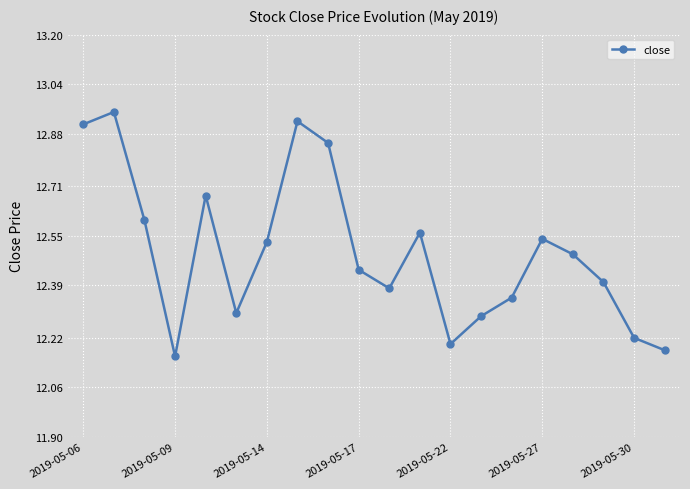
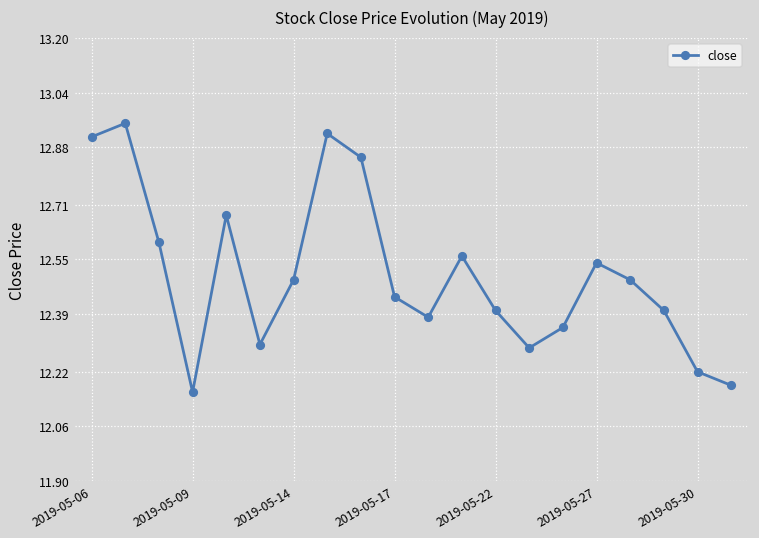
  {
    "2019-05-06": 12.91,
    "2019-05-09": 12.16,
-   "2019-05-14": 12.53,
+   "2019-05-14": 12.49,
    "2019-05-17": 12.44,
-   "2019-05-22": 12.2,
+   "2019-05-22": 12.4,
    "2019-05-27": 12.54,
    "2019-05-30": 12.22
  }
